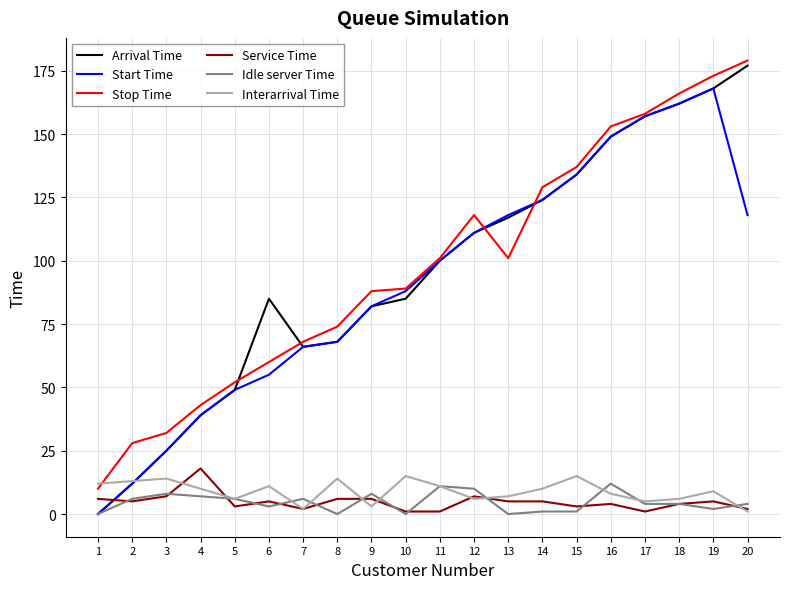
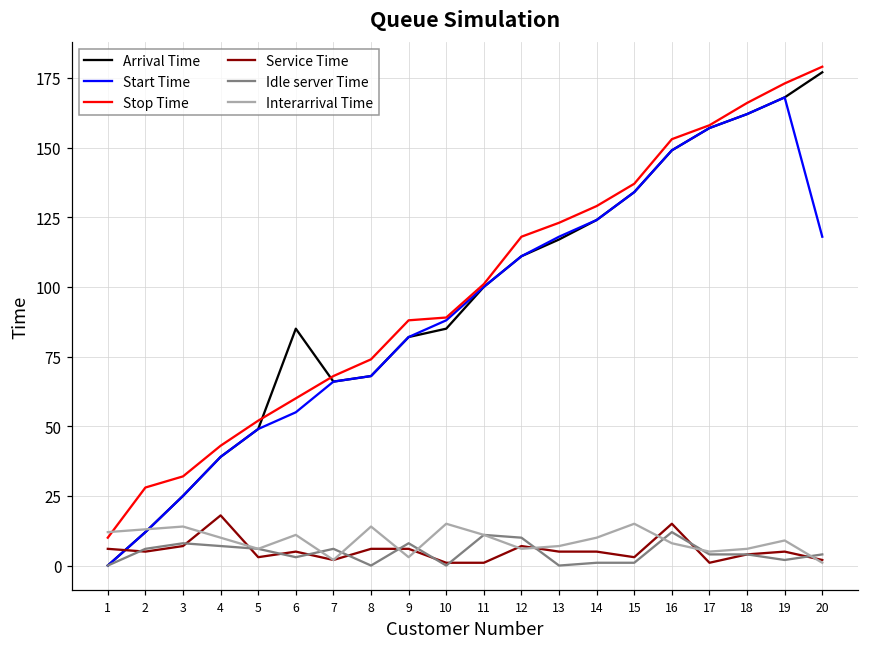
  {
    "Arrival Time": {
      "6": 85,
      "10": 85,
      "20": 177
    },
    "Start Time": {
      "6": 55,
      "20": 118
    },
    "Stop Time": {
      "1": 10,
      "2": 28,
      "3": 32,
      "4": 43,
      "5": 52,
      "6": 60,
      "7": 68,
      "8": 74,
      "9": 88,
      "12": 118,
-     "13": 101,
+     "13": 123,
      "14": 129,
      "15": 137,
      "16": 153,
      "18": 166,
      "19": 173,
      "20": 179
    },
    "Service Time": {
      "1": 6,
      "2": 5,
      "4": 18,
      "5": 3,
      "6": 5,
      "8": 6,
      "9": 6,
      "11": 1,
      "13": 5,
      "14": 5,
      "15": 3,
-     "16": 4,
+     "16": 15,
      "17": 1,
      "19": 5
    },
    "Idle server Time": {
      "2": 6,
      "4": 7,
      "6": 3,
      "7": 6,
      "8": 0,
      "9": 8,
      "12": 10,
      "13": 0,
      "14": 1,
      "15": 1,
      "16": 12,
      "19": 2,
      "20": 4
    },
    "Interarrival Time": {
      "1": 12,
      "3": 14,
      "4": 10,
      "6": 11,
      "8": 14,
      "9": 3,
      "10": 15,
      "13": 7,
      "14": 10,
      "15": 15,
      "16": 8,
      "18": 6,
      "19": 9
    }
  }
